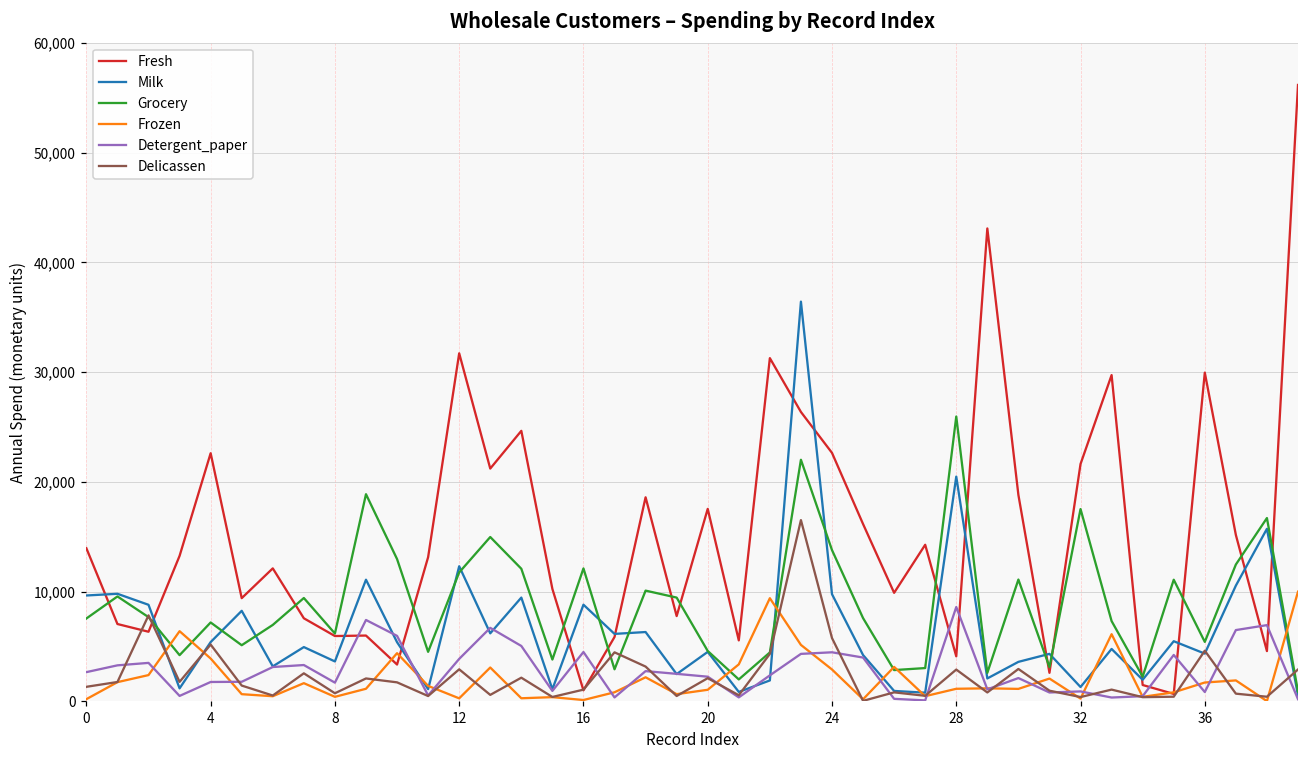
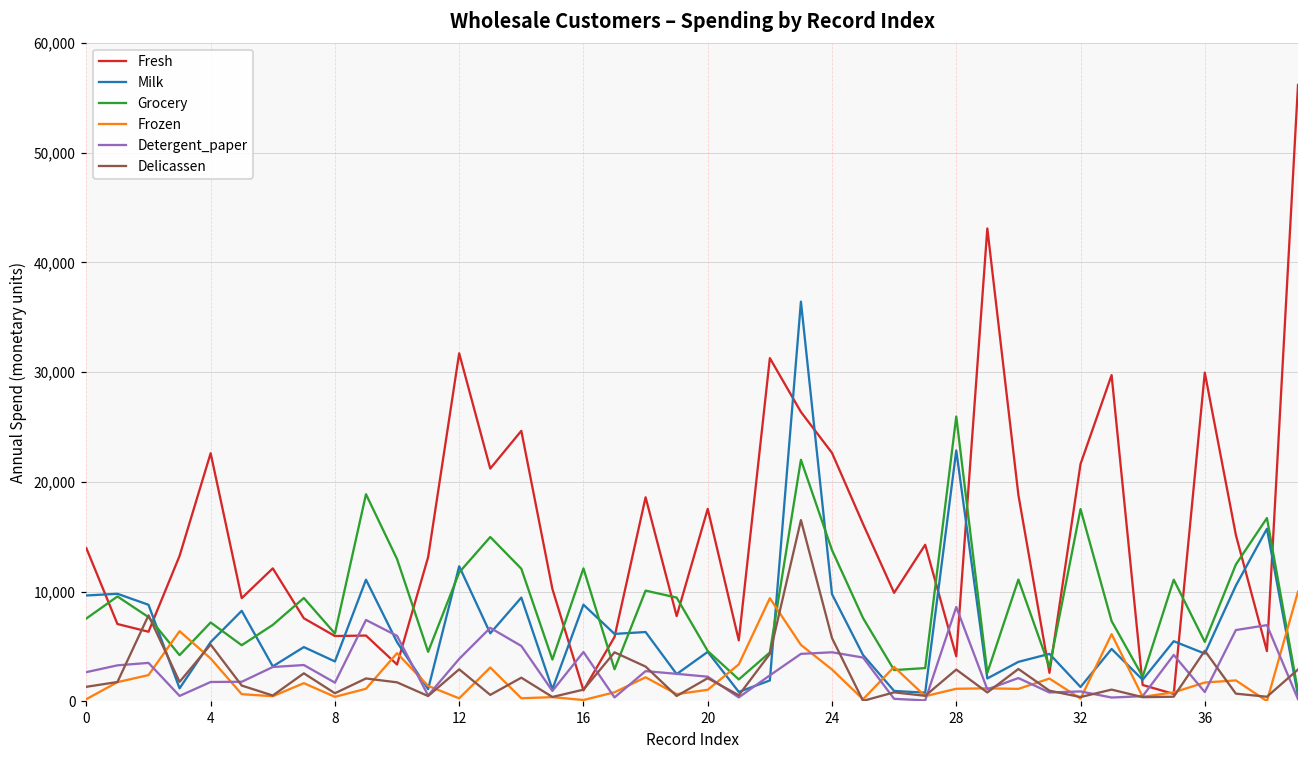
  {
    "Fresh": {
      "0": "14,000",
      "4": "23,000",
      "12": "32,000",
      "20": "18,000",
      "24": "23,000",
      "28": "4,000",
      "32": "22,000",
      "36": "30,000"
    },
    "Milk": {
      "0": "10,000",
      "8": "4,000",
      "12": "12,000",
      "16": "9,000",
      "24": "10,000",
-     "28": "20,000",
+     "28": "23,000",
      "32": "1,000",
      "36": "4,000"
    },
    "Grocery": {
      "0": "8,000",
      "4": "7,000",
      "12": "12,000",
      "16": "12,000",
      "24": "14,000",
      "28": "26,000",
      "32": "18,000",
      "36": "5,000"
    },
    "Frozen": {
      "0": "0",
      "4": "4,000",
      "8": "0",
      "12": "0",
      "16": "0",
      "20": "1,000",
      "24": "3,000",
      "28": "1,000",
      "36": "2,000"
    },
    "Detergent_paper": {
      "0": "3,000",
      "4": "2,000",
      "8": "2,000",
      "12": "4,000",
      "16": "5,000",
      "24": "4,000",
      "28": "9,000",
      "32": "1,000",
      "36": "1,000"
    },
    "Delicassen": {
      "0": "1,000",
      "8": "1,000",
      "12": "3,000",
      "24": "6,000",
      "28": "3,000",
      "36": "5,000"
    }
  }
